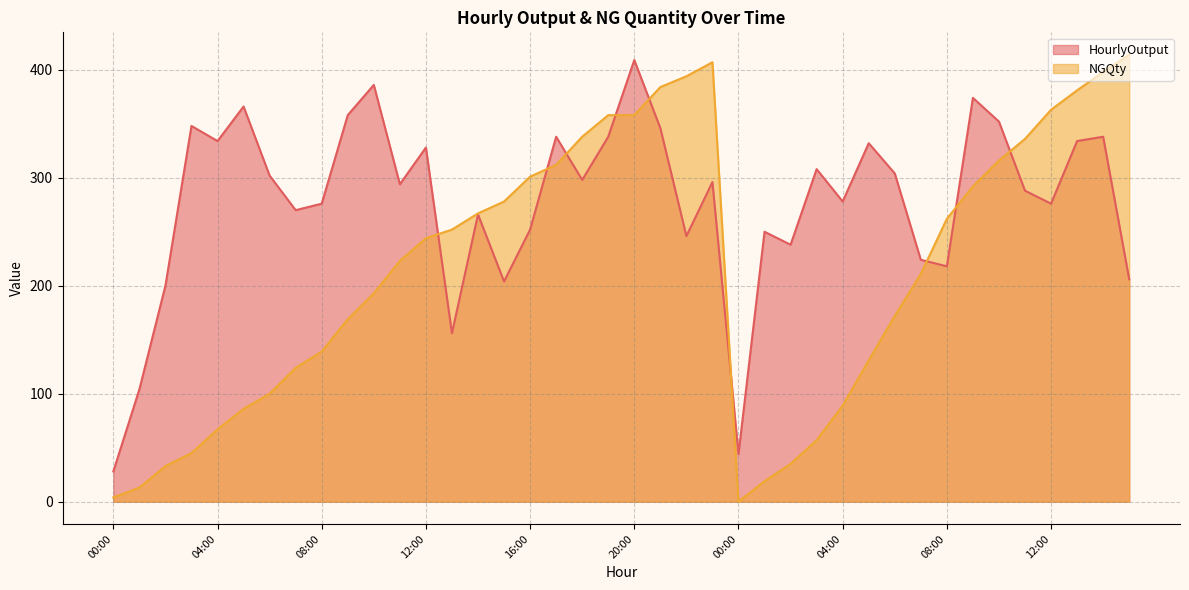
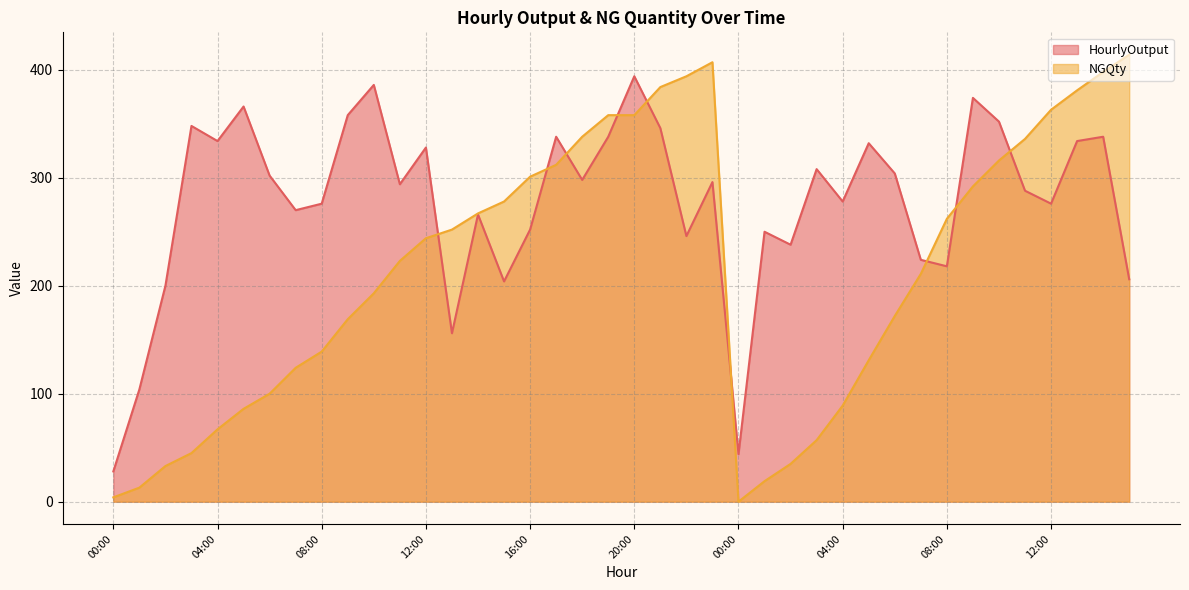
  {
    "HourlyOutput": {
      "16:00": 252,
-     "20:00": 409
+     "20:00": 394
    },
    "NGQty": {
      "16:00": 301,
      "20:00": 358
    }
  }
